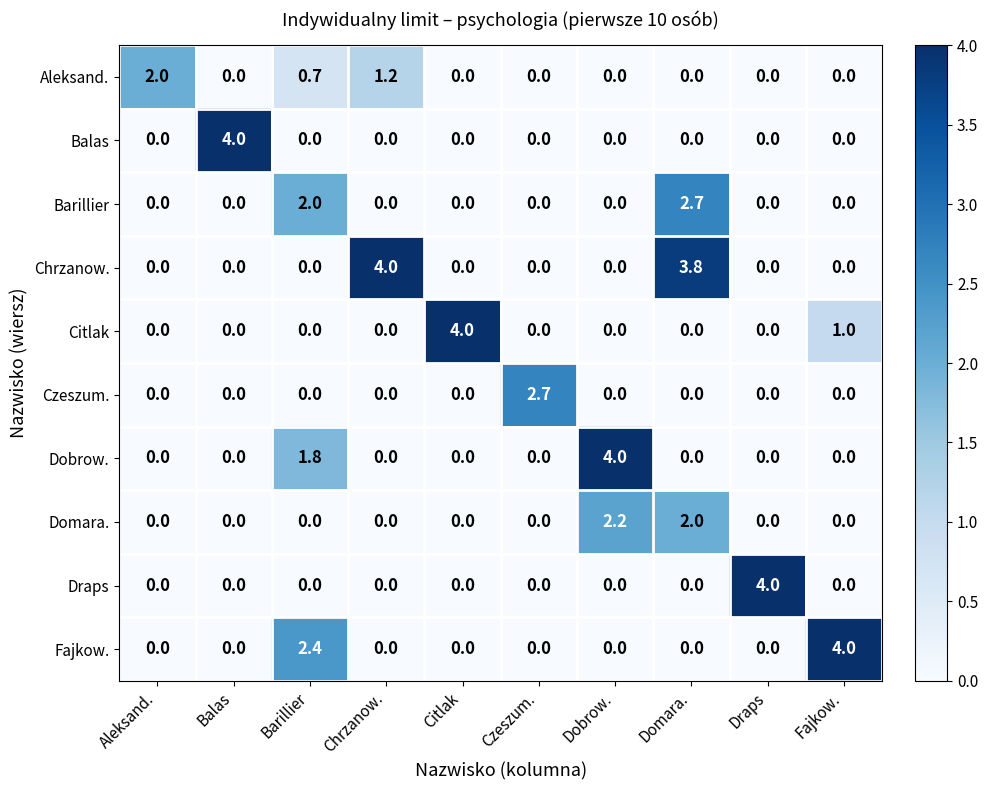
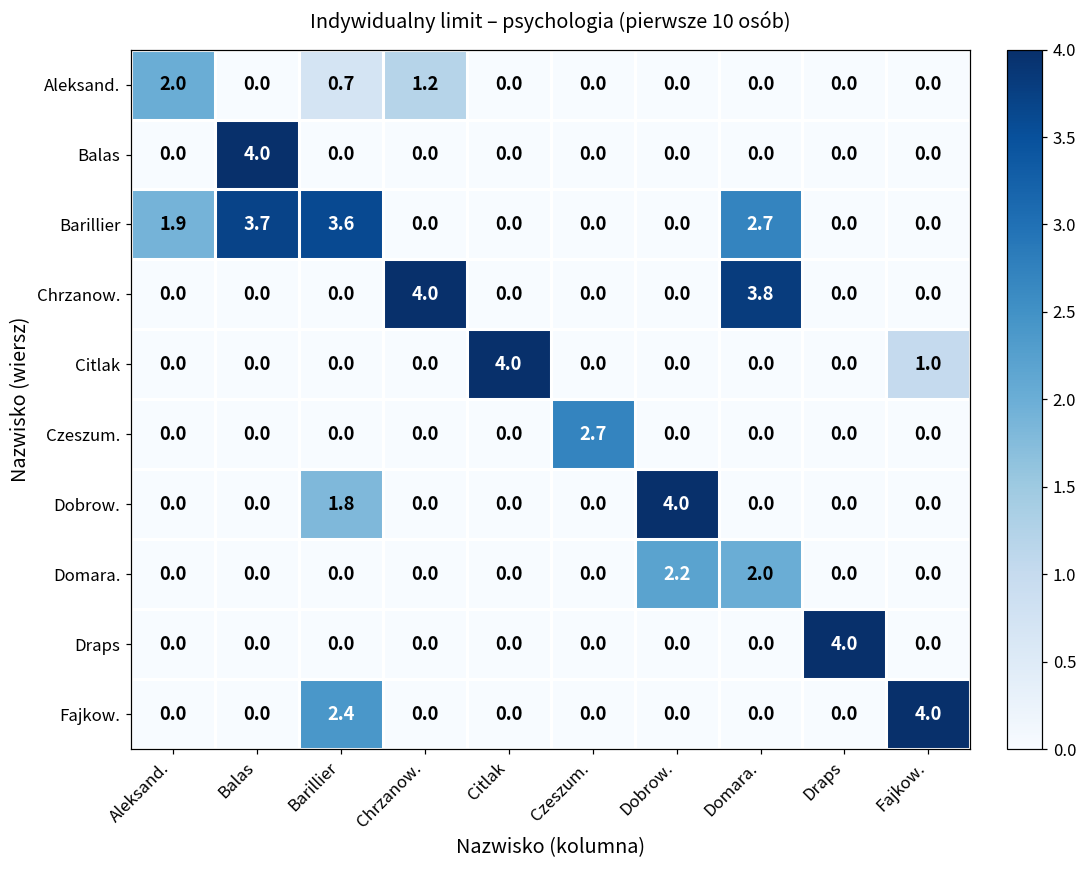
  {
    "Aleksand.": {
      "Aleksand.": 2.0,
      "Balas": 0.0,
      "Barillier": 0.7,
      "Chrzanow.": 1.2,
      "Citlak": 0.0,
      "Czeszum.": 0.0,
      "Dobrow.": 0.0,
      "Domara.": 0.0,
      "Draps": 0.0,
      "Fajkow.": 0.0
    },
    "Balas": {
      "Aleksand.": 0.0,
      "Balas": 4.0,
      "Barillier": 0.0,
      "Chrzanow.": 0.0,
      "Citlak": 0.0,
      "Czeszum.": 0.0,
      "Dobrow.": 0.0,
      "Domara.": 0.0,
      "Draps": 0.0,
      "Fajkow.": 0.0
    },
    "Barillier": {
-     "Aleksand.": 0.0,
-     "Balas": 0.0,
-     "Barillier": 2.0,
+     "Aleksand.": 1.9,
+     "Balas": 3.7,
+     "Barillier": 3.6,
      "Chrzanow.": 0.0,
      "Citlak": 0.0,
      "Czeszum.": 0.0,
      "Dobrow.": 0.0,
      "Domara.": 2.7,
      "Draps": 0.0,
      "Fajkow.": 0.0
    },
    "Chrzanow.": {
      "Aleksand.": 0.0,
      "Balas": 0.0,
      "Barillier": 0.0,
      "Chrzanow.": 4.0,
      "Citlak": 0.0,
      "Czeszum.": 0.0,
      "Dobrow.": 0.0,
      "Domara.": 3.8,
      "Draps": 0.0,
      "Fajkow.": 0.0
    },
    "Citlak": {
      "Aleksand.": 0.0,
      "Balas": 0.0,
      "Barillier": 0.0,
      "Chrzanow.": 0.0,
      "Citlak": 4.0,
      "Czeszum.": 0.0,
      "Dobrow.": 0.0,
      "Domara.": 0.0,
      "Draps": 0.0,
      "Fajkow.": 1.0
    },
    "Czeszum.": {
      "Aleksand.": 0.0,
      "Balas": 0.0,
      "Barillier": 0.0,
      "Chrzanow.": 0.0,
      "Citlak": 0.0,
      "Czeszum.": 2.7,
      "Dobrow.": 0.0,
      "Domara.": 0.0,
      "Draps": 0.0,
      "Fajkow.": 0.0
    },
    "Dobrow.": {
      "Aleksand.": 0.0,
      "Balas": 0.0,
      "Barillier": 1.8,
      "Chrzanow.": 0.0,
      "Citlak": 0.0,
      "Czeszum.": 0.0,
      "Dobrow.": 4.0,
      "Domara.": 0.0,
      "Draps": 0.0,
      "Fajkow.": 0.0
    },
    "Domara.": {
      "Aleksand.": 0.0,
      "Balas": 0.0,
      "Barillier": 0.0,
      "Chrzanow.": 0.0,
      "Citlak": 0.0,
      "Czeszum.": 0.0,
      "Dobrow.": 2.2,
      "Domara.": 2.0,
      "Draps": 0.0,
      "Fajkow.": 0.0
    },
    "Draps": {
      "Aleksand.": 0.0,
      "Balas": 0.0,
      "Barillier": 0.0,
      "Chrzanow.": 0.0,
      "Citlak": 0.0,
      "Czeszum.": 0.0,
      "Dobrow.": 0.0,
      "Domara.": 0.0,
      "Draps": 4.0,
      "Fajkow.": 0.0
    },
    "Fajkow.": {
      "Aleksand.": 0.0,
      "Balas": 0.0,
      "Barillier": 2.4,
      "Chrzanow.": 0.0,
      "Citlak": 0.0,
      "Czeszum.": 0.0,
      "Dobrow.": 0.0,
      "Domara.": 0.0,
      "Draps": 0.0,
      "Fajkow.": 4.0
    }
  }
